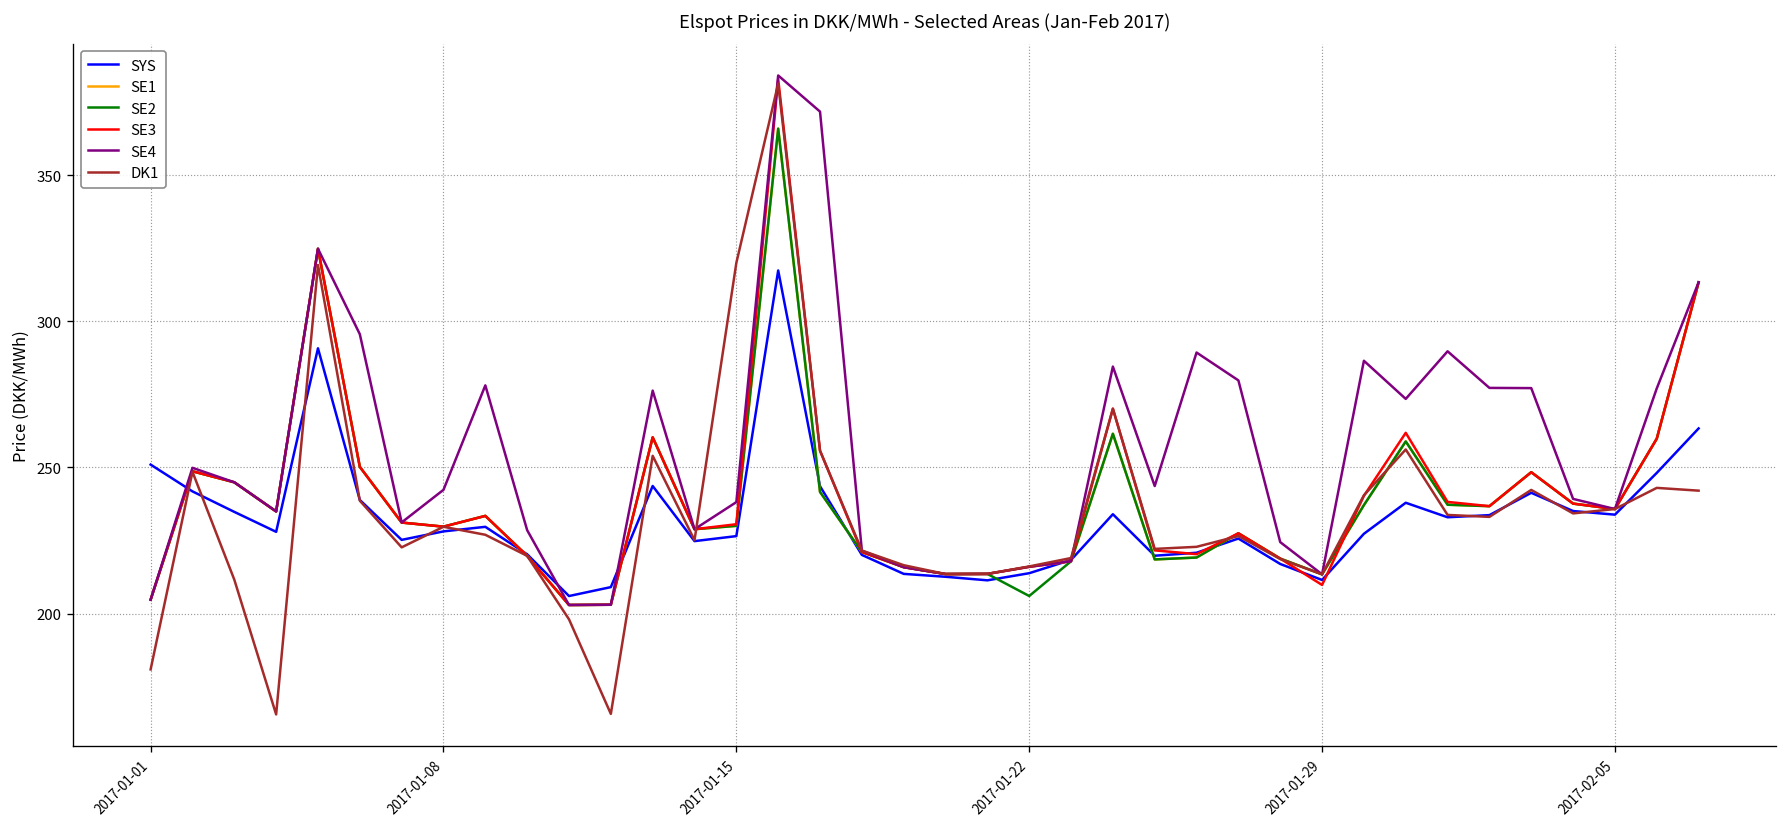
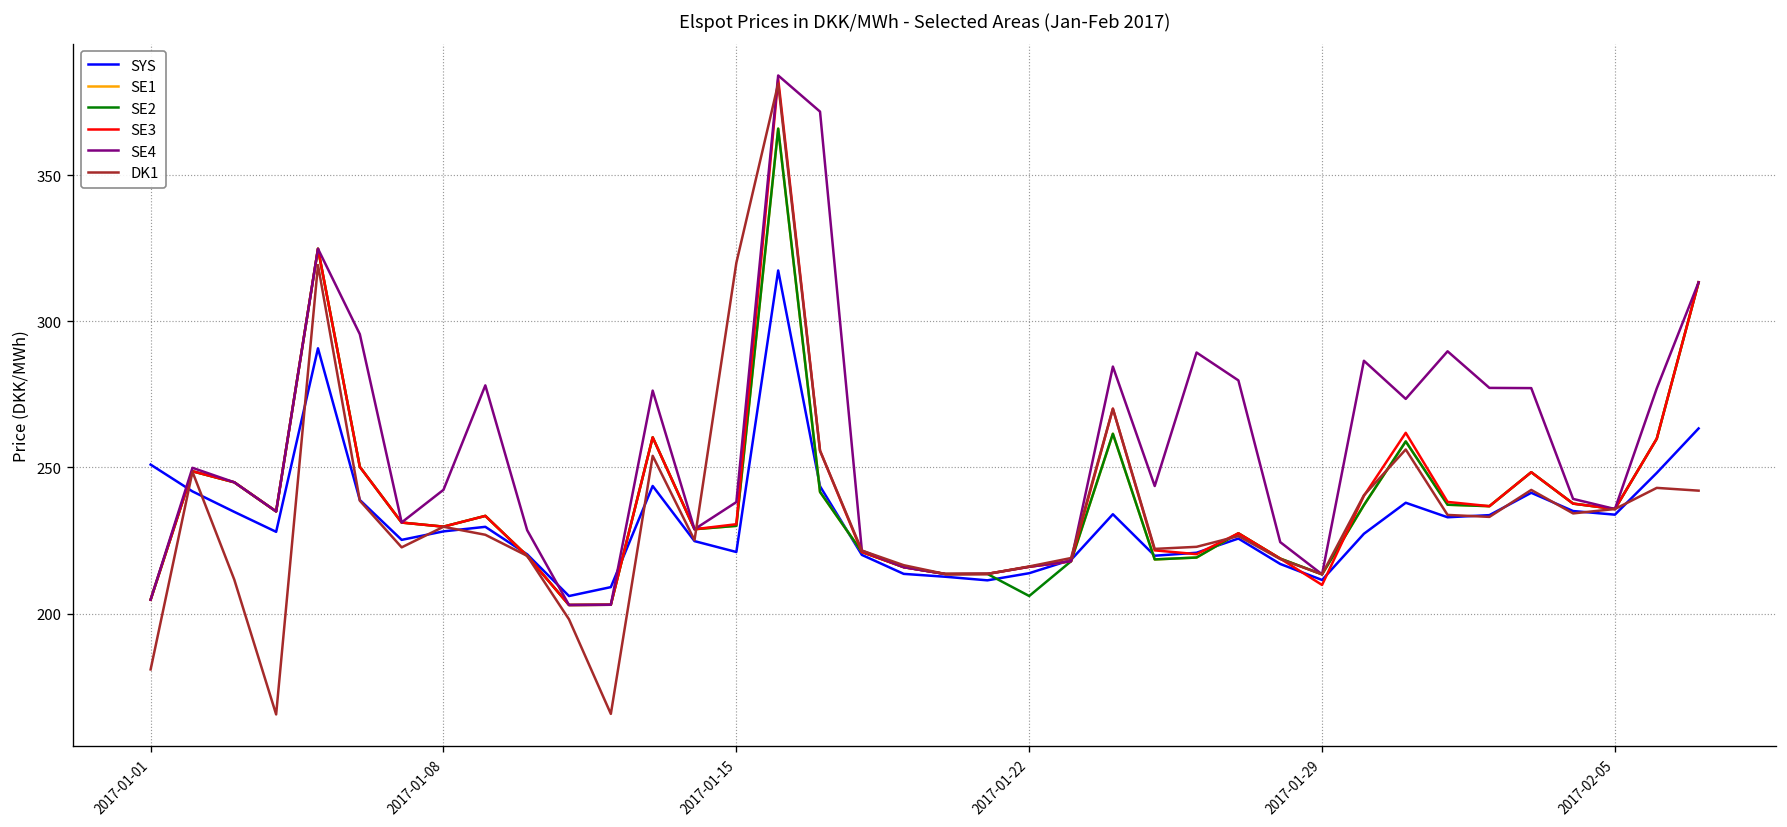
  {
    "SYS": {
      "2017-01-01": 251,
      "2017-01-08": 228,
-     "2017-01-15": 227,
+     "2017-01-15": 221,
      "2017-01-22": 214,
      "2017-01-29": 212,
      "2017-02-05": 234
    },
    "SE2": {
      "2017-01-22": 206
    },
    "SE3": {
      "2017-01-29": 210
    },
    "SE4": {
      "2017-01-08": 242,
      "2017-01-15": 238
    },
    "DK1": {
      "2017-01-01": 181,
      "2017-01-15": 320
    }
  }
